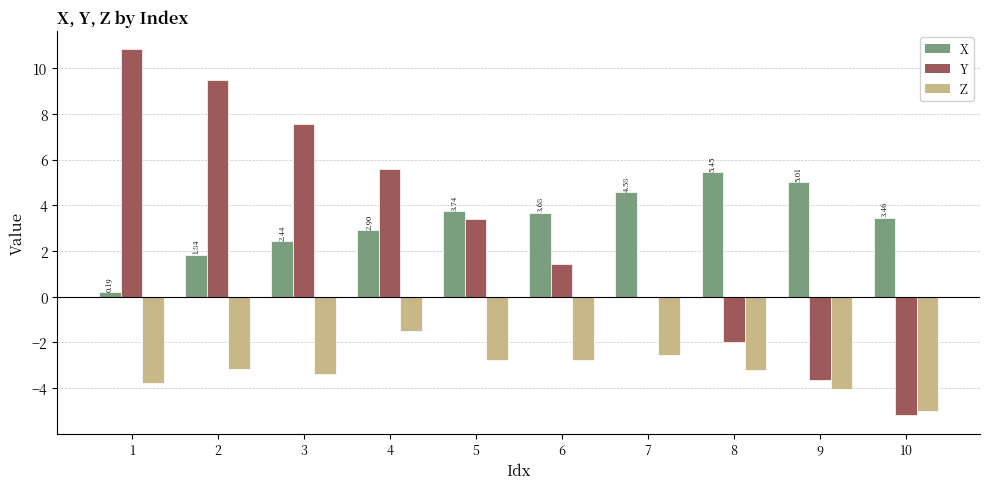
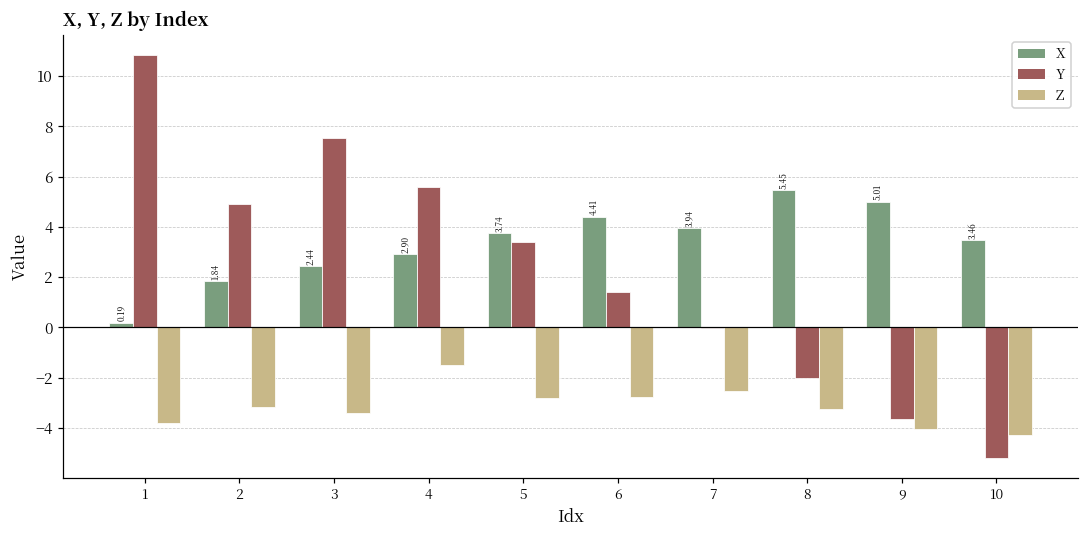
  {
    "X": {
      "1": 0.19,
      "2": 1.84,
      "3": 2.44,
      "4": 2.90,
      "5": 3.74,
-     "6": 3.68,
-     "7": 4.58,
+     "6": 4.41,
+     "7": 3.94,
      "8": 5.45,
      "9": 5.01,
      "10": 3.46
    },
    "Y": {
      "1": 10.8,
-     "2": 9.5,
+     "2": 4.9,
      "3": 7.6,
      "4": 5.6,
      "5": 3.4,
      "6": 1.4,
      "8": -2.0,
      "9": -3.7,
      "10": -5.2
    },
    "Z": {
      "1": -3.8,
      "2": -3.2,
      "3": -3.4,
      "4": -1.5,
      "5": -2.8,
      "6": -2.8,
      "7": -2.5,
      "8": -3.2,
      "9": -4.0,
-     "10": -5.0
+     "10": -4.3
    }
  }
